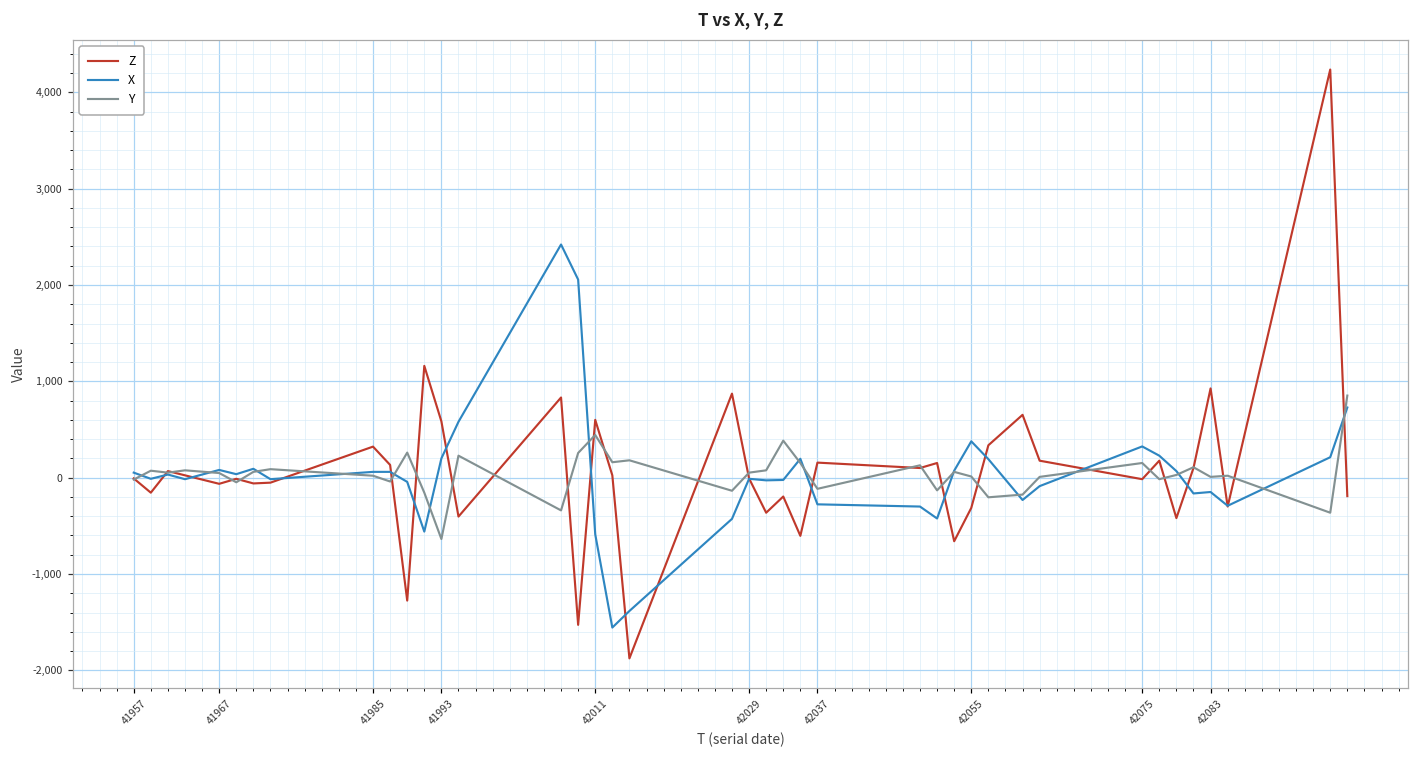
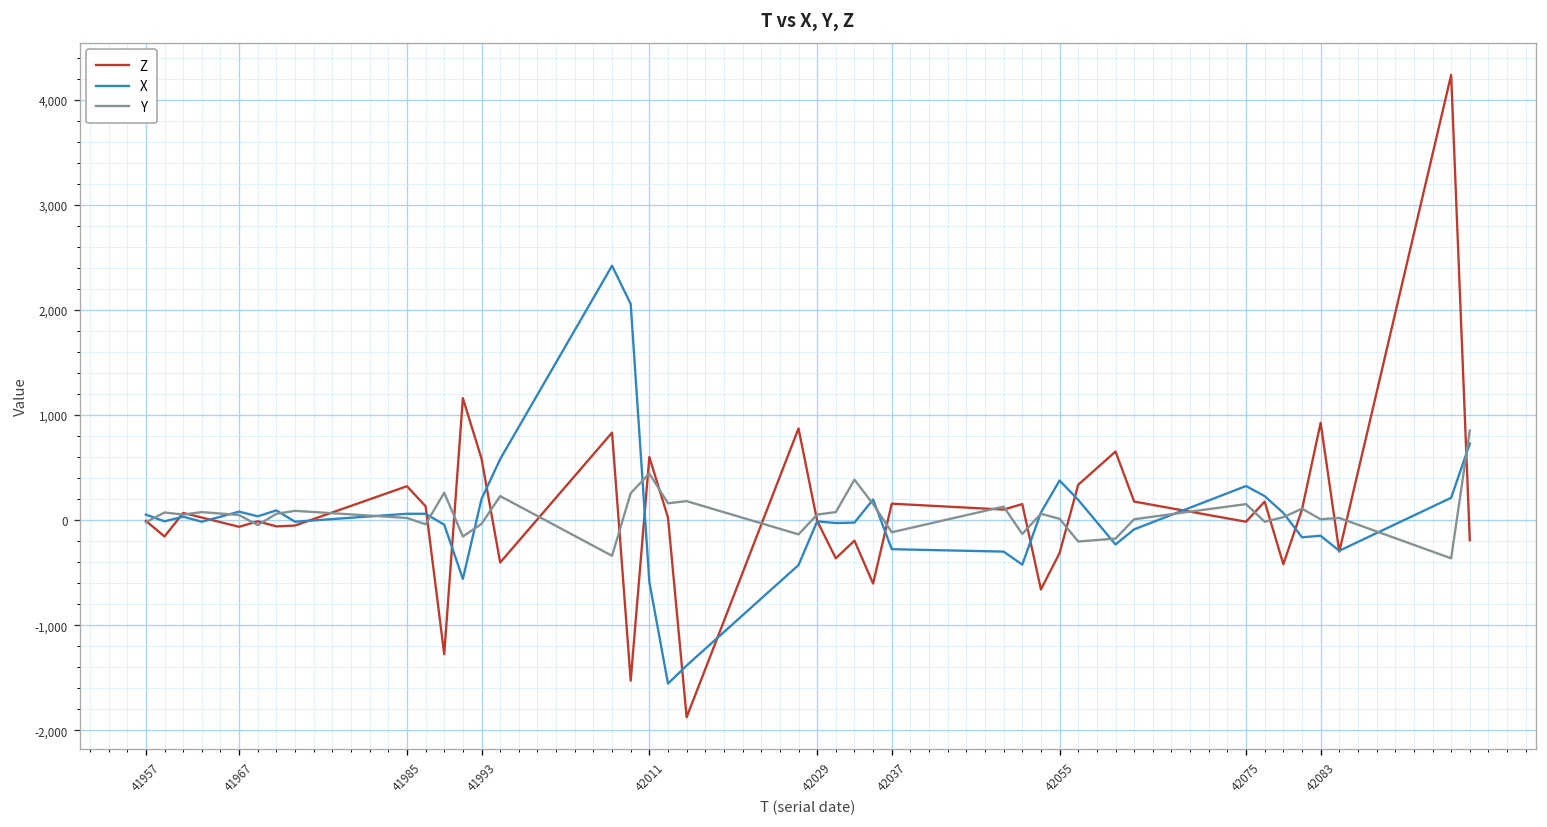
  {
    "Z": {
      "41967": -100,
      "41985": 300,
      "41993": 600,
      "42011": 600,
      "42037": 200,
      "42055": -300,
      "42075": 0,
      "42083": 900
    },
    "X": {
      "41957": 100,
      "41967": 100,
      "41985": 100,
      "41993": 200,
      "42011": -600,
      "42037": -300,
      "42055": 400,
      "42075": 300,
      "42083": -100
    },
    "Y": {
      "41967": 0,
      "41985": 0,
-     "41993": -600,
+     "41993": 0,
      "42011": 400,
      "42029": 100,
      "42037": -100,
      "42055": 0,
      "42075": 200,
      "42083": 0
    }
  }
